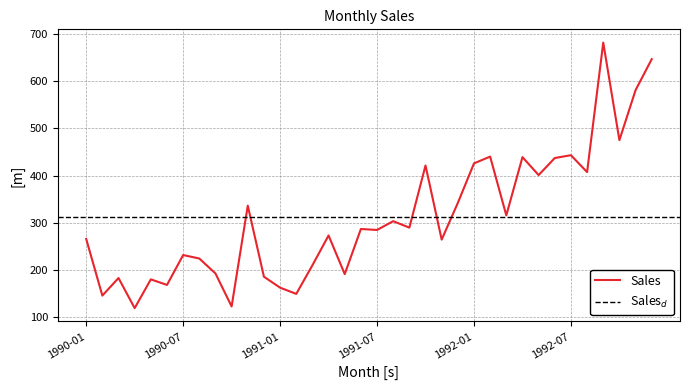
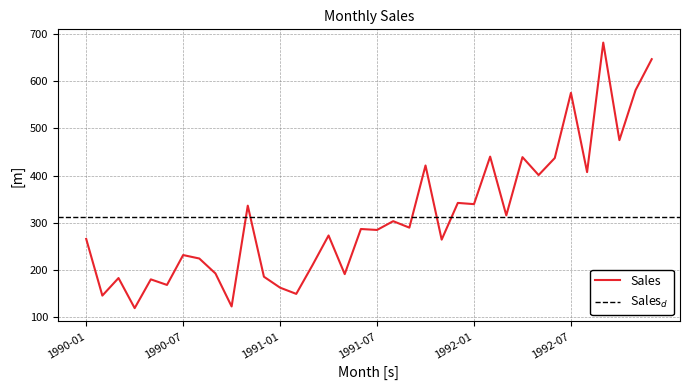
  {
    "1990-01": 270,
    "1990-07": 230,
    "1991-01": 160,
    "1991-07": 290,
-   "1992-01": 430,
-   "1992-07": 440
+   "1992-01": 340,
+   "1992-07": 580
  }
